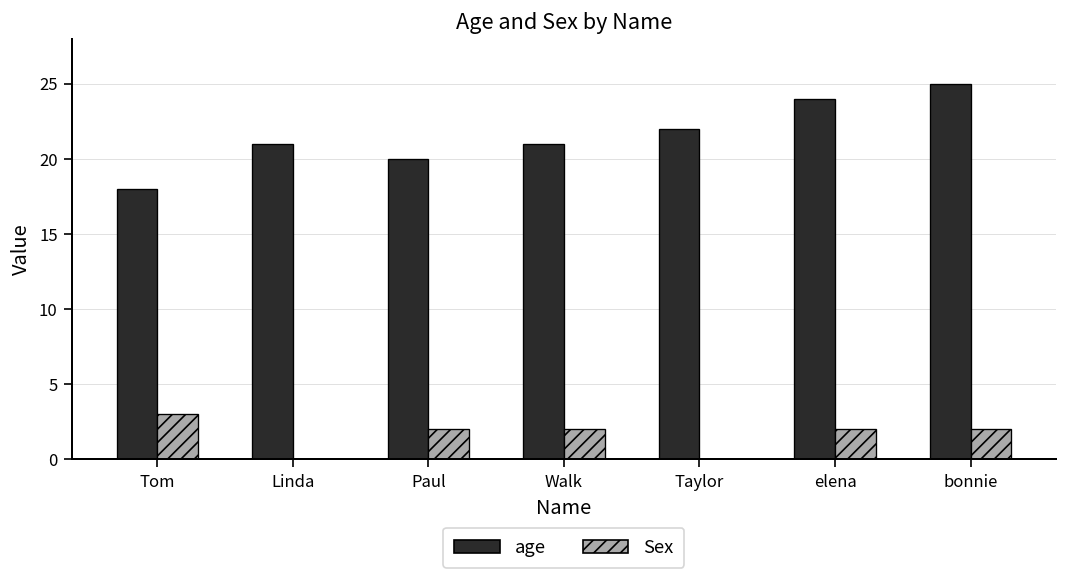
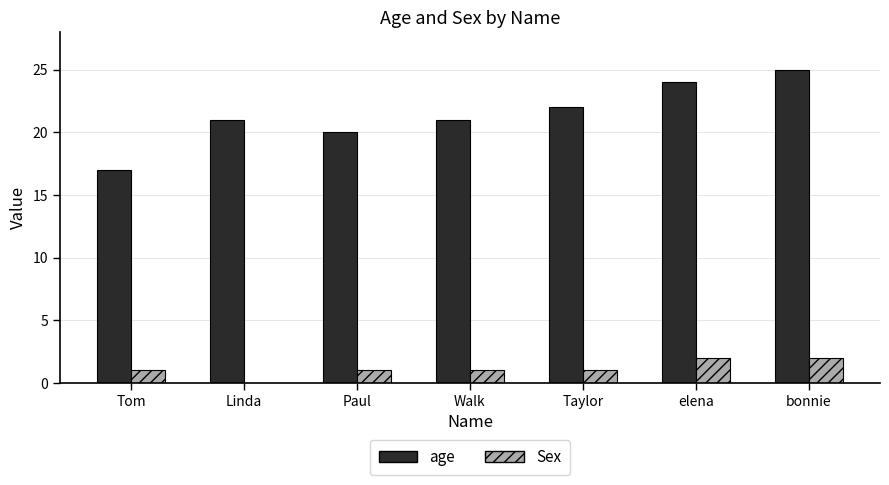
  {
    "age": {
-     "Tom": 18,
+     "Tom": 17,
      "Linda": 21,
      "Paul": 20,
      "Walk": 21,
      "Taylor": 22,
      "elena": 24,
      "bonnie": 25
    },
    "Sex": {
-     "Tom": 3,
+     "Tom": 1,
      "Linda": 0,
-     "Paul": 2,
-     "Walk": 2,
-     "Taylor": 0,
+     "Paul": 1,
+     "Walk": 1,
+     "Taylor": 1,
      "elena": 2,
      "bonnie": 2
    }
  }
